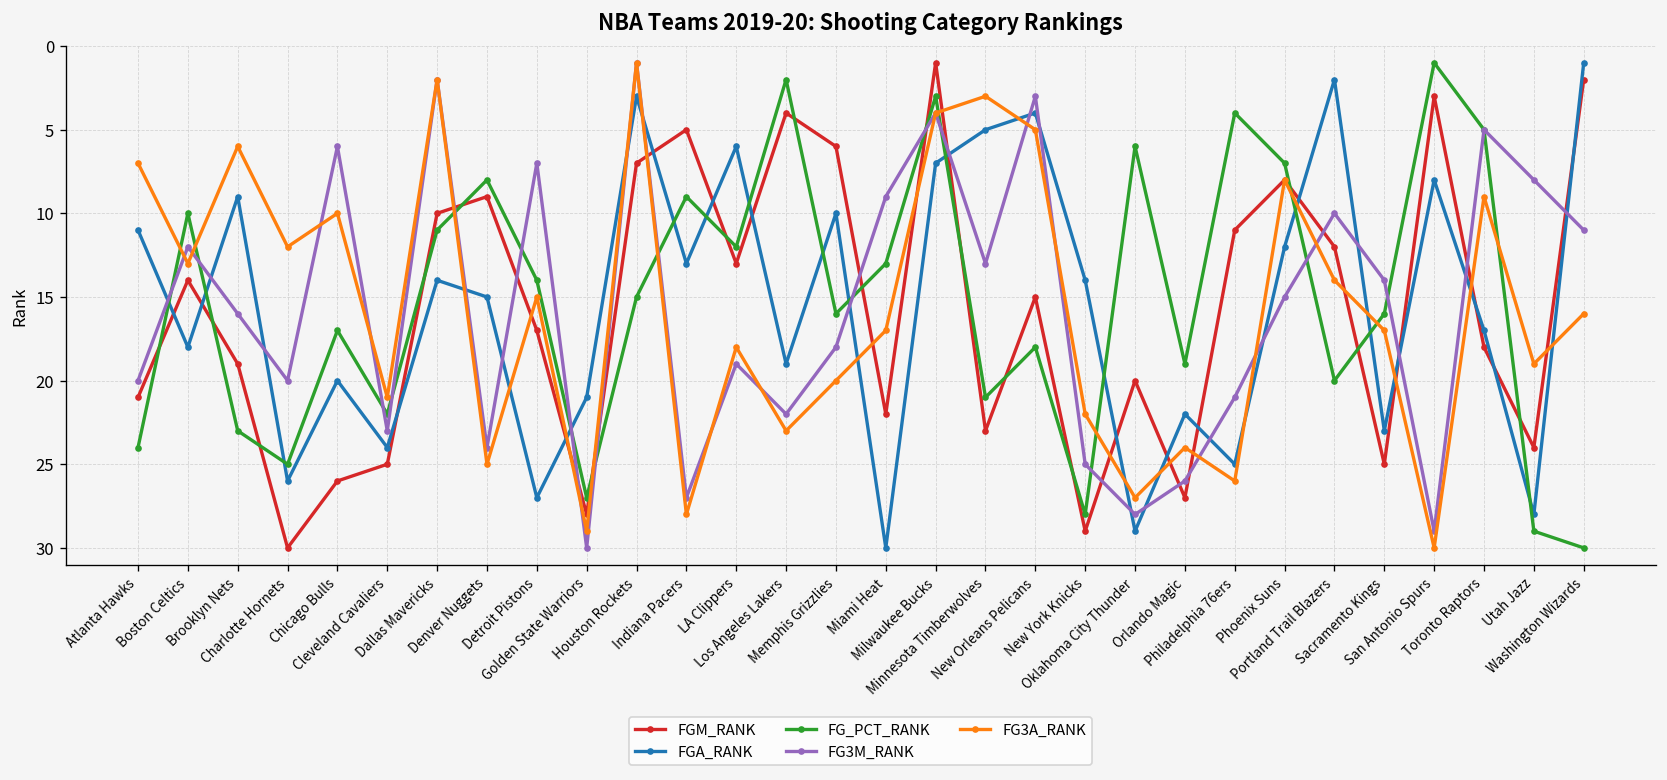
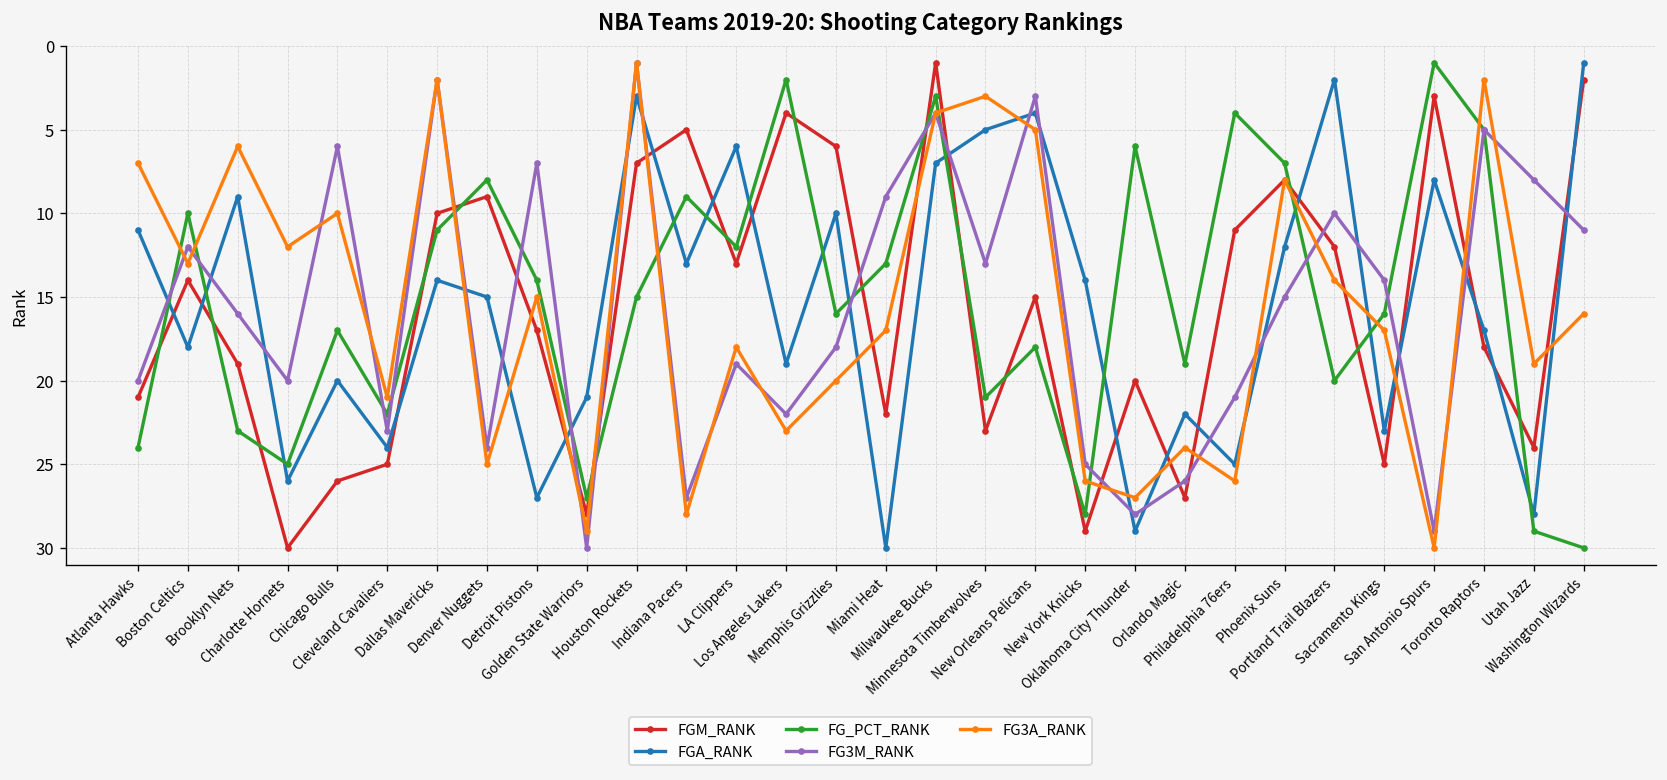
  {
    "FGM_RANK": {
      "Atlanta Hawks": 21,
      "Boston Celtics": 14,
      "Brooklyn Nets": 19,
      "Charlotte Hornets": 30,
      "Chicago Bulls": 26,
      "Cleveland Cavaliers": 25,
      "Dallas Mavericks": 10,
      "Denver Nuggets": 9,
      "Detroit Pistons": 17,
      "Golden State Warriors": 28,
      "Houston Rockets": 7,
      "Indiana Pacers": 5,
      "LA Clippers": 13,
      "Los Angeles Lakers": 4,
      "Memphis Grizzlies": 6,
      "Miami Heat": 22,
      "Milwaukee Bucks": 1,
      "Minnesota Timberwolves": 23,
      "New Orleans Pelicans": 15,
      "New York Knicks": 29,
      "Oklahoma City Thunder": 20,
      "Orlando Magic": 27,
      "Philadelphia 76ers": 11,
      "Portland Trail Blazers": 12,
      "Sacramento Kings": 25,
      "San Antonio Spurs": 3,
      "Toronto Raptors": 18,
      "Utah Jazz": 24,
      "Washington Wizards": 2
    },
    "FGA_RANK": {
      "Atlanta Hawks": 11,
      "Boston Celtics": 18,
      "Brooklyn Nets": 9,
      "Charlotte Hornets": 26,
      "Chicago Bulls": 20,
      "Cleveland Cavaliers": 24,
      "Dallas Mavericks": 14,
      "Denver Nuggets": 15,
      "Detroit Pistons": 27,
      "Golden State Warriors": 21,
      "Houston Rockets": 3,
      "Indiana Pacers": 13,
      "LA Clippers": 6,
      "Los Angeles Lakers": 19,
      "Memphis Grizzlies": 10,
      "Miami Heat": 30,
      "Milwaukee Bucks": 7,
      "Minnesota Timberwolves": 5,
      "New Orleans Pelicans": 4,
      "New York Knicks": 14,
      "Oklahoma City Thunder": 29,
      "Orlando Magic": 22,
      "Philadelphia 76ers": 25,
      "Phoenix Suns": 12,
      "Portland Trail Blazers": 2,
      "Sacramento Kings": 23,
      "San Antonio Spurs": 8,
      "Toronto Raptors": 17,
      "Utah Jazz": 28,
      "Washington Wizards": 1
    },
    "FG_PCT_RANK": {
      "Atlanta Hawks": 24,
      "Boston Celtics": 10,
      "Brooklyn Nets": 23,
      "Charlotte Hornets": 25,
      "Chicago Bulls": 17,
      "Cleveland Cavaliers": 22,
      "Dallas Mavericks": 11,
      "Denver Nuggets": 8,
      "Detroit Pistons": 14,
      "Golden State Warriors": 27,
      "Houston Rockets": 15,
      "Indiana Pacers": 9,
      "LA Clippers": 12,
      "Los Angeles Lakers": 2,
      "Memphis Grizzlies": 16,
      "Miami Heat": 13,
      "Milwaukee Bucks": 3,
      "Minnesota Timberwolves": 21,
      "New Orleans Pelicans": 18,
      "New York Knicks": 28,
      "Oklahoma City Thunder": 6,
      "Orlando Magic": 19,
      "Philadelphia 76ers": 4,
      "Phoenix Suns": 7,
      "Portland Trail Blazers": 20,
      "Sacramento Kings": 16,
      "San Antonio Spurs": 1,
      "Utah Jazz": 29,
      "Washington Wizards": 30
    },
    "FG3M_RANK": {
      "Atlanta Hawks": 20,
      "Boston Celtics": 12,
      "Brooklyn Nets": 16,
      "Charlotte Hornets": 20,
      "Chicago Bulls": 6,
      "Cleveland Cavaliers": 23,
      "Denver Nuggets": 24,
      "Detroit Pistons": 7,
      "Golden State Warriors": 30,
      "Indiana Pacers": 27,
      "LA Clippers": 19,
      "Los Angeles Lakers": 22,
      "Memphis Grizzlies": 18,
      "Miami Heat": 9,
      "Minnesota Timberwolves": 13,
      "New Orleans Pelicans": 3,
      "New York Knicks": 25,
      "Oklahoma City Thunder": 28,
      "Orlando Magic": 26,
      "Philadelphia 76ers": 21,
      "Phoenix Suns": 15,
      "Portland Trail Blazers": 10,
      "Sacramento Kings": 14,
      "San Antonio Spurs": 29,
      "Utah Jazz": 8,
      "Washington Wizards": 11
    },
    "FG3A_RANK": {
      "Atlanta Hawks": 7,
      "Boston Celtics": 13,
      "Brooklyn Nets": 6,
      "Charlotte Hornets": 12,
      "Chicago Bulls": 10,
      "Cleveland Cavaliers": 21,
      "Denver Nuggets": 25,
      "Detroit Pistons": 15,
      "Golden State Warriors": 29,
      "Indiana Pacers": 28,
      "LA Clippers": 18,
      "Los Angeles Lakers": 23,
      "Memphis Grizzlies": 20,
      "Miami Heat": 17,
      "Minnesota Timberwolves": 3,
      "New Orleans Pelicans": 5,
-     "New York Knicks": 22,
+     "New York Knicks": 26,
      "Oklahoma City Thunder": 27,
      "Orlando Magic": 24,
      "Philadelphia 76ers": 26,
      "Portland Trail Blazers": 14,
      "Sacramento Kings": 17,
      "San Antonio Spurs": 30,
-     "Toronto Raptors": 9,
+     "Toronto Raptors": 2,
      "Utah Jazz": 19,
      "Washington Wizards": 16
    }
  }
